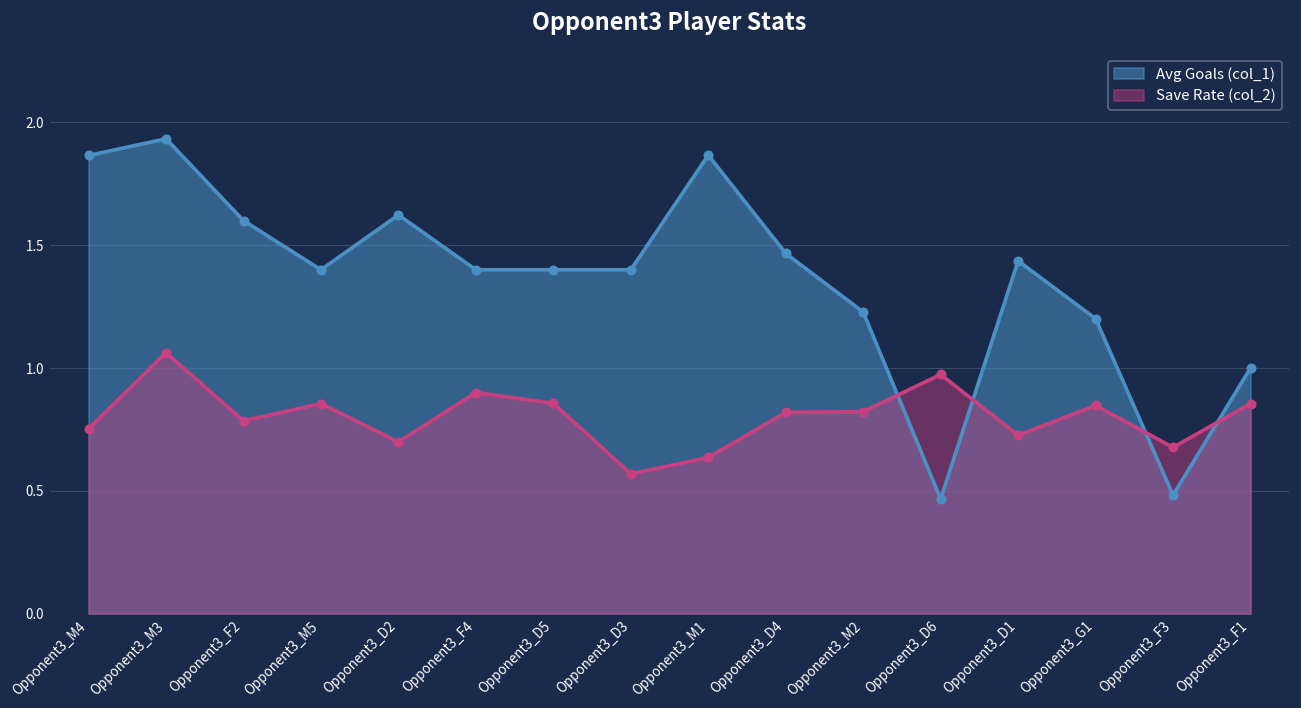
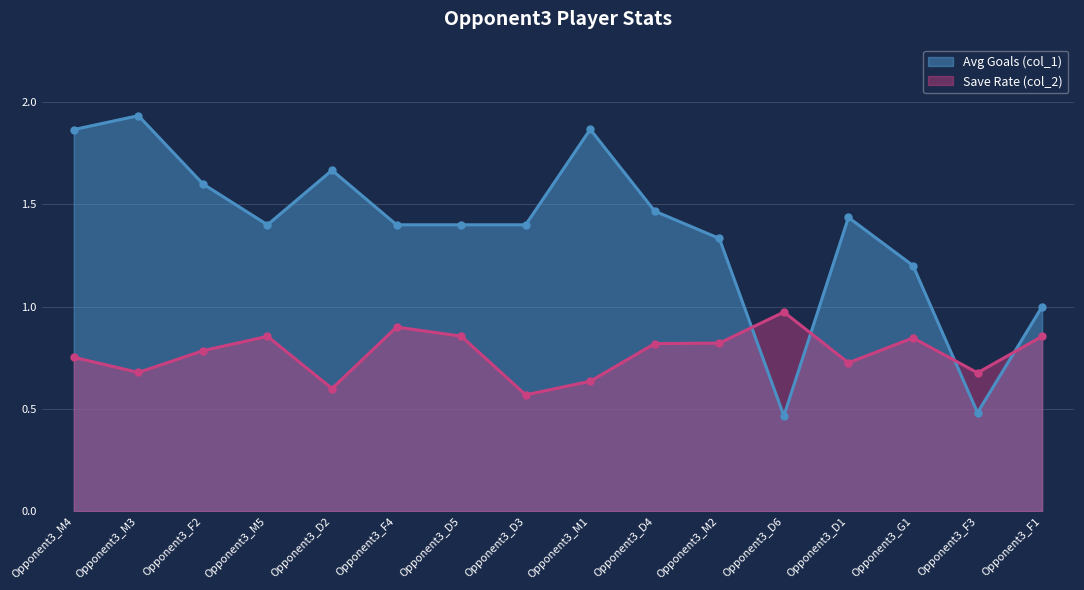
  {
    "Avg Goals (col_1)": {
      "Opponent3_M4": 1.87,
      "Opponent3_M3": 1.93,
      "Opponent3_F2": 1.60,
      "Opponent3_M5": 1.40,
-     "Opponent3_D2": 1.62,
+     "Opponent3_D2": 1.67,
      "Opponent3_F4": 1.40,
      "Opponent3_D5": 1.40,
      "Opponent3_D3": 1.40,
      "Opponent3_M1": 1.87,
      "Opponent3_D4": 1.47,
-     "Opponent3_M2": 1.23,
+     "Opponent3_M2": 1.33,
      "Opponent3_D6": 0.47,
      "Opponent3_D1": 1.44,
      "Opponent3_G1": 1.20,
      "Opponent3_F3": 0.48,
      "Opponent3_F1": 1.00
    },
    "Save Rate (col_2)": {
      "Opponent3_M4": 0.75,
-     "Opponent3_M3": 1.06,
+     "Opponent3_M3": 0.68,
      "Opponent3_F2": 0.78,
      "Opponent3_M5": 0.86,
-     "Opponent3_D2": 0.70,
+     "Opponent3_D2": 0.60,
      "Opponent3_F4": 0.90,
      "Opponent3_D5": 0.86,
      "Opponent3_D3": 0.57,
      "Opponent3_M1": 0.64,
      "Opponent3_D4": 0.82,
      "Opponent3_M2": 0.82,
      "Opponent3_D6": 0.97,
      "Opponent3_D1": 0.73,
      "Opponent3_G1": 0.85,
      "Opponent3_F3": 0.68,
      "Opponent3_F1": 0.86
    }
  }
